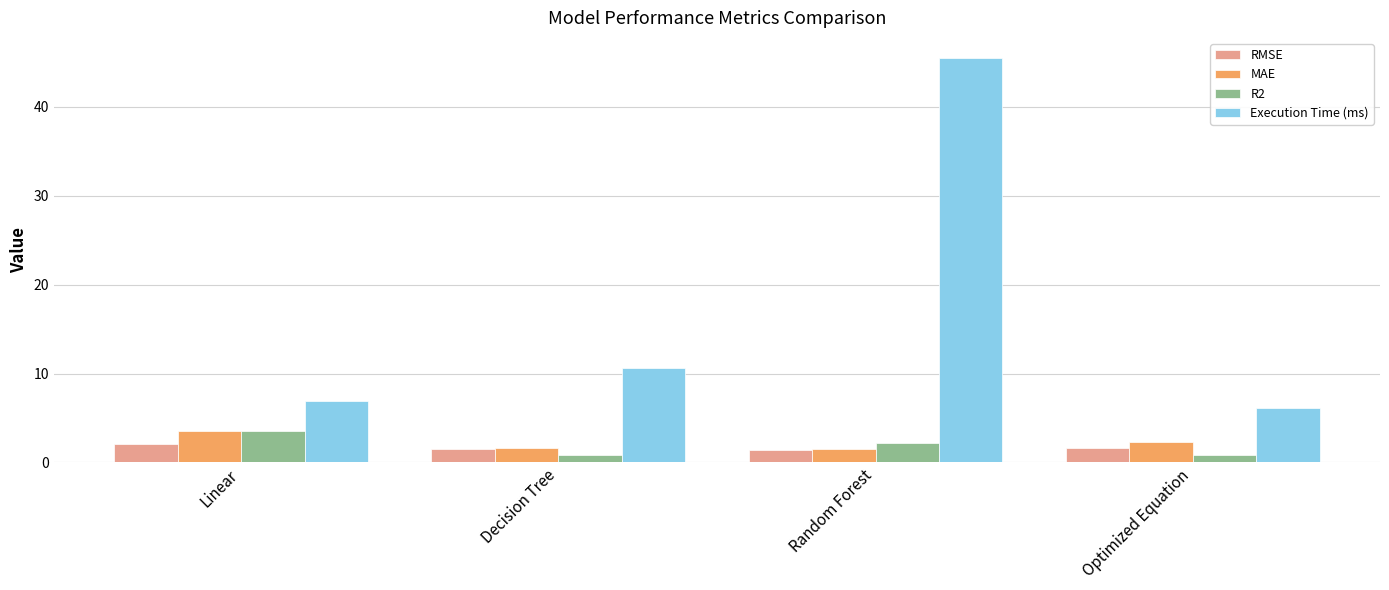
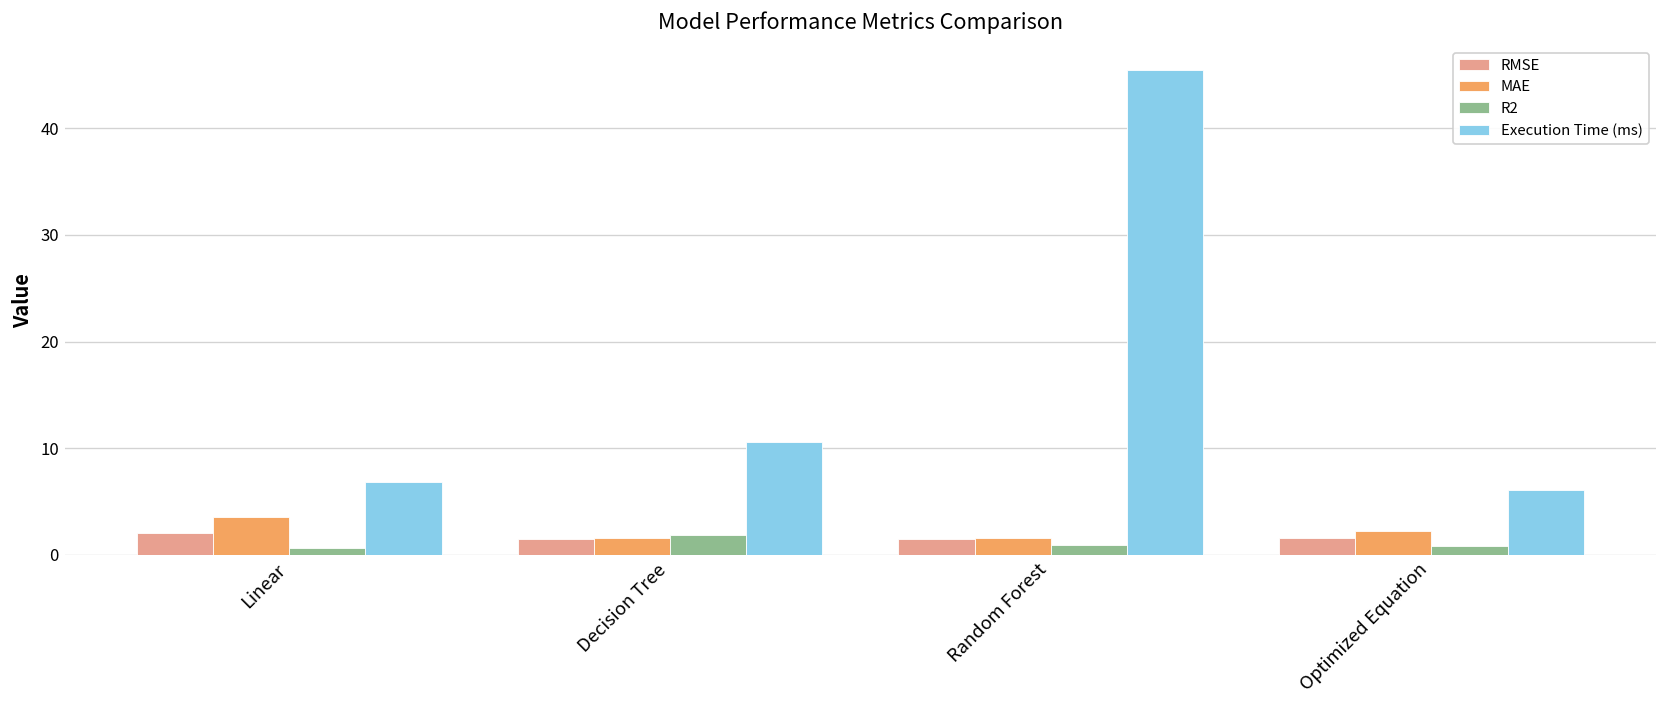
  {
    "R2": {
-     "Linear": 4,
-     "Decision Tree": 1,
-     "Random Forest": 2,
+     "Linear": 1,
+     "Decision Tree": 2,
+     "Random Forest": 1,
      "Optimized Equation": 1
    },
    "Execution Time (ms)": {
      "Linear": 7,
      "Decision Tree": 11,
      "Random Forest": 45,
      "Optimized Equation": 6
    }
  }
